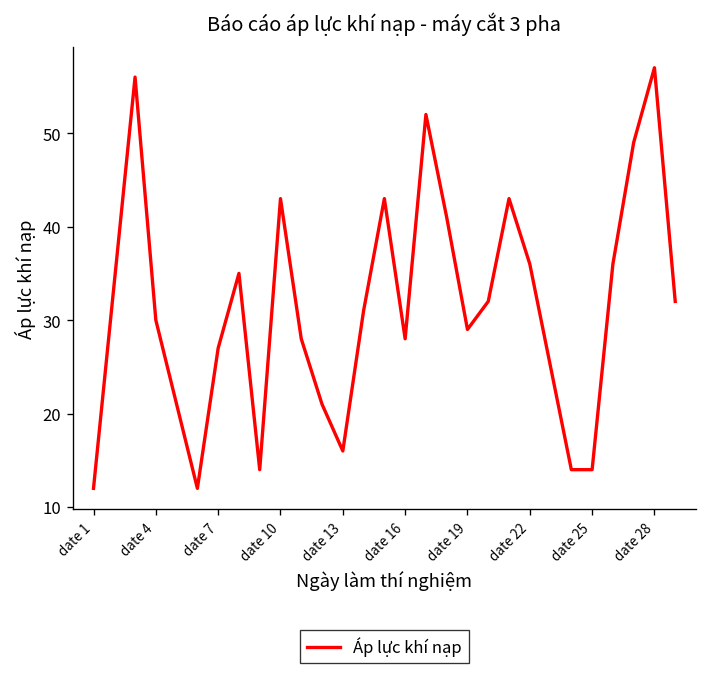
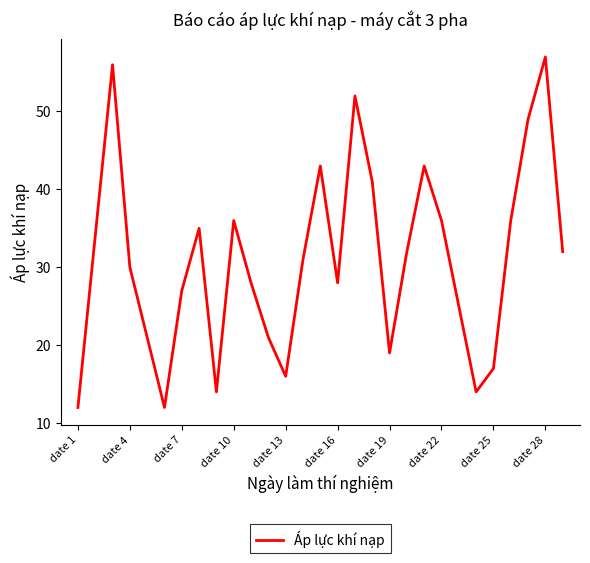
  {
    "date 1": 12,
    "date 4": 30,
    "date 7": 27,
-   "date 10": 43,
+   "date 10": 36,
    "date 13": 16,
    "date 16": 28,
-   "date 19": 29,
+   "date 19": 19,
    "date 22": 36,
-   "date 25": 14,
+   "date 25": 17,
    "date 28": 57
  }
